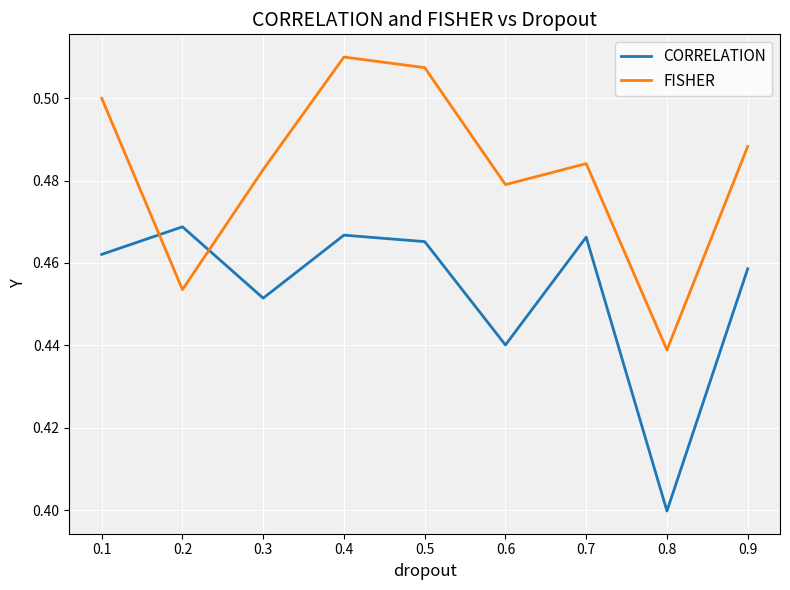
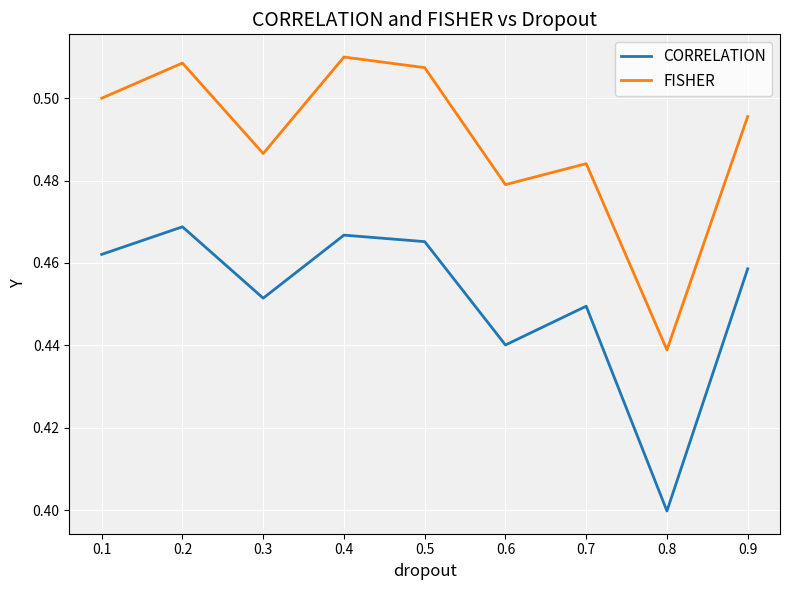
  {
    "CORRELATION": {
      "0.1": 0.462,
      "0.2": 0.469,
      "0.3": 0.451,
      "0.4": 0.467,
      "0.5": 0.465,
      "0.6": 0.440,
-     "0.7": 0.466,
+     "0.7": 0.450,
      "0.8": 0.400,
      "0.9": 0.459
    },
    "FISHER": {
      "0.1": 0.500,
-     "0.2": 0.454,
-     "0.3": 0.483,
+     "0.2": 0.508,
+     "0.3": 0.487,
      "0.4": 0.510,
      "0.5": 0.507,
      "0.6": 0.479,
      "0.7": 0.484,
      "0.8": 0.439,
-     "0.9": 0.488
+     "0.9": 0.496
    }
  }
